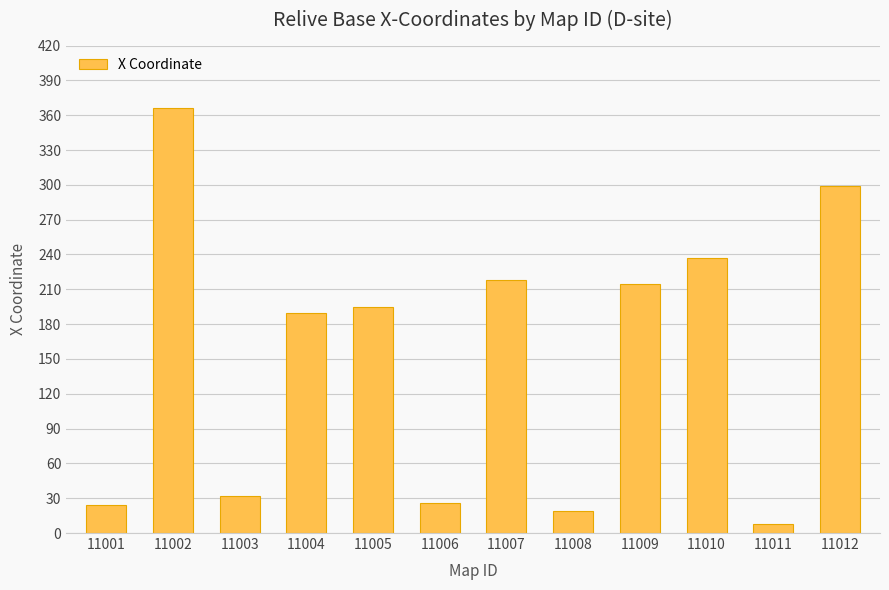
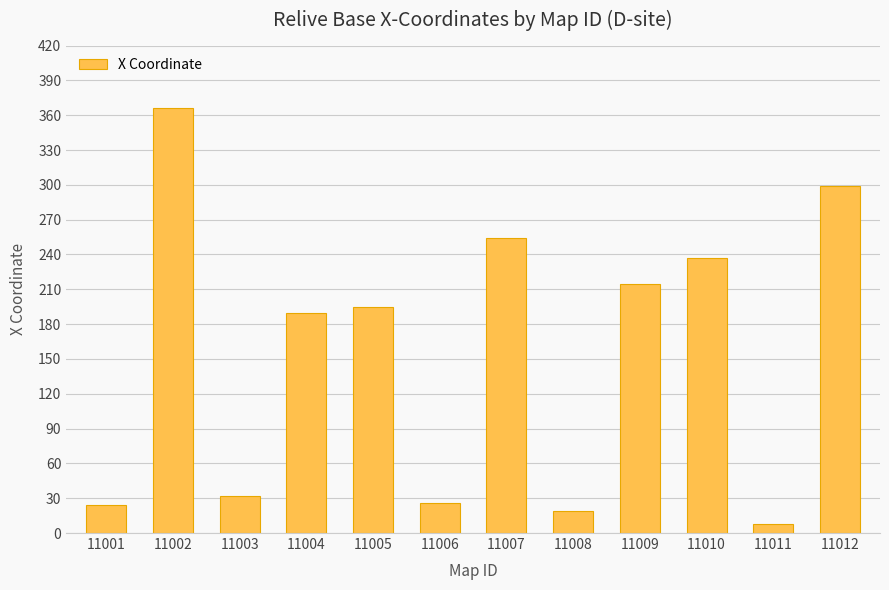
  {
    "11001": 24,
    "11002": 366,
    "11003": 32,
    "11004": 190,
    "11005": 195,
    "11006": 26,
-   "11007": 218,
+   "11007": 254,
    "11008": 19,
    "11009": 215,
    "11010": 237,
    "11011": 8,
    "11012": 299
  }
